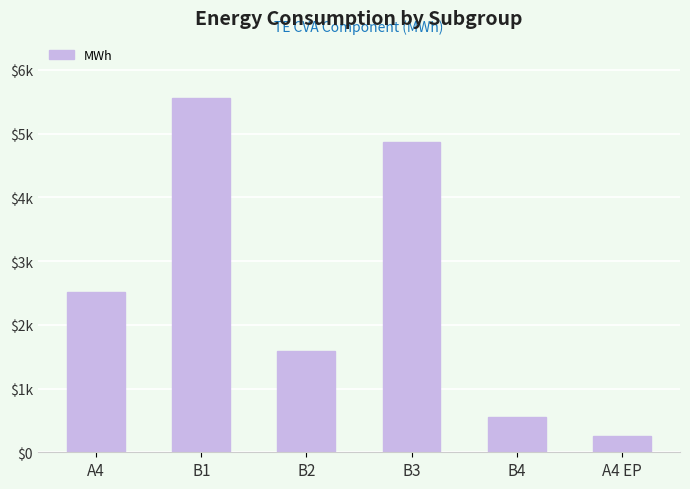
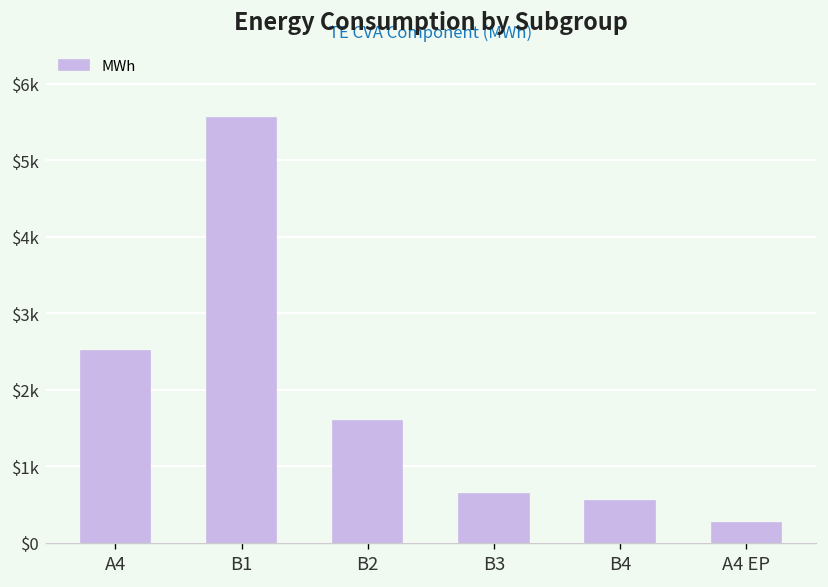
  {
    "A4": "$2500",
    "B1": "$5500",
    "B2": "$1600",
-   "B3": "$4900",
+   "B3": "$600",
    "B4": "$500",
    "A4 EP": "$300"
  }
